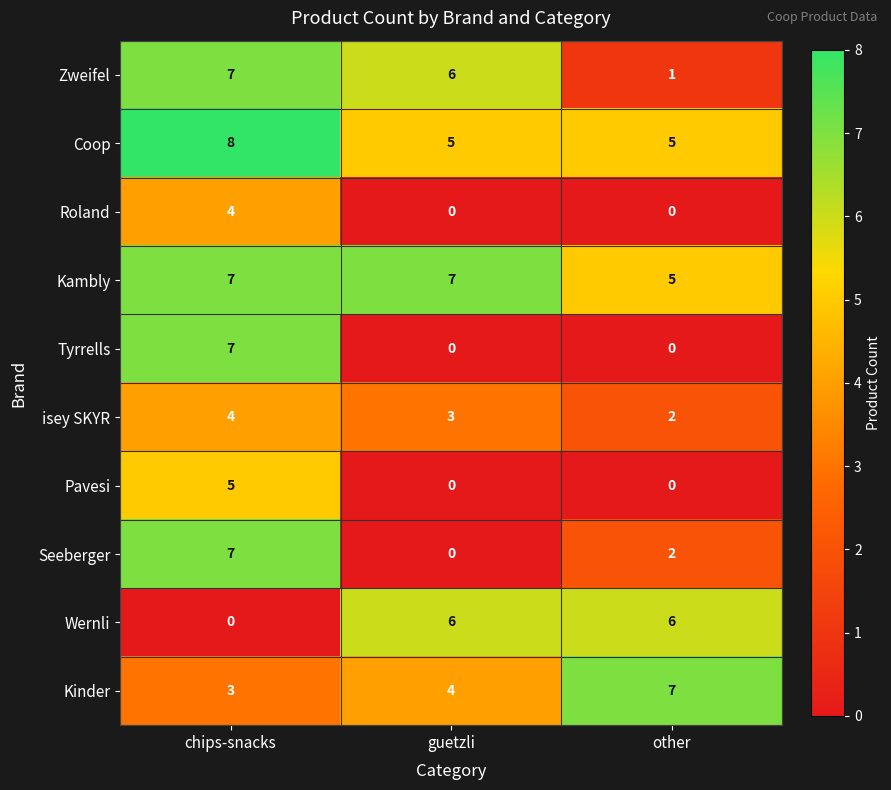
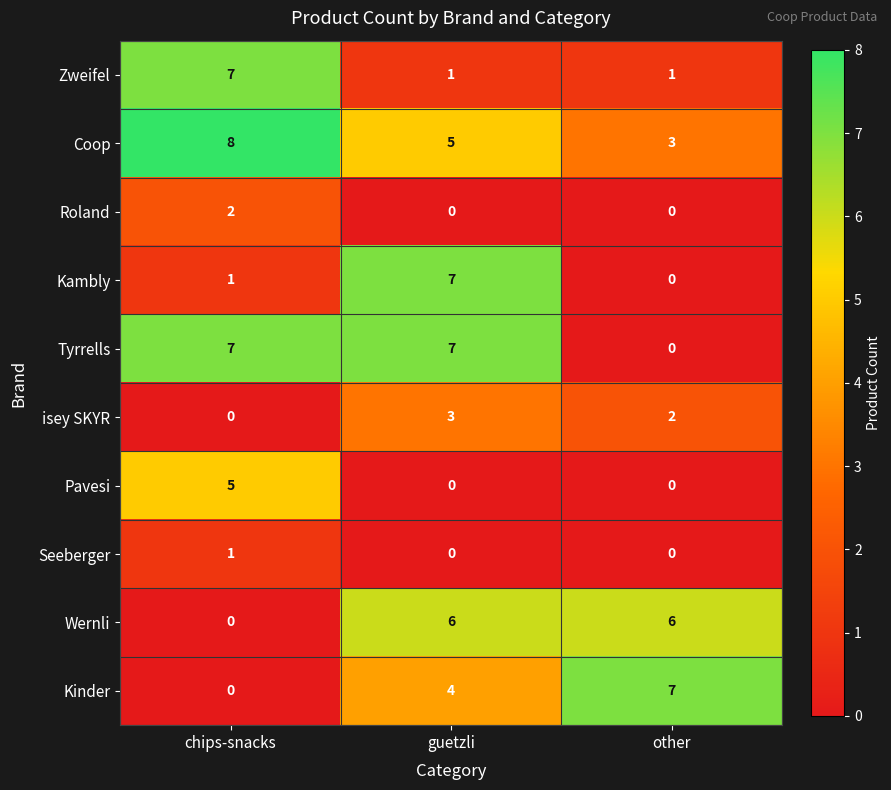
  {
    "Zweifel": {
      "chips-snacks": 7,
-     "guetzli": 6,
+     "guetzli": 1,
      "other": 1
    },
    "Coop": {
      "chips-snacks": 8,
      "guetzli": 5,
-     "other": 5
+     "other": 3
    },
    "Roland": {
-     "chips-snacks": 4,
+     "chips-snacks": 2,
      "guetzli": 0,
      "other": 0
    },
    "Kambly": {
-     "chips-snacks": 7,
+     "chips-snacks": 1,
      "guetzli": 7,
-     "other": 5
+     "other": 0
    },
    "Tyrrells": {
      "chips-snacks": 7,
-     "guetzli": 0,
+     "guetzli": 7,
      "other": 0
    },
    "isey SKYR": {
-     "chips-snacks": 4,
+     "chips-snacks": 0,
      "guetzli": 3,
      "other": 2
    },
    "Pavesi": {
      "chips-snacks": 5,
      "guetzli": 0,
      "other": 0
    },
    "Seeberger": {
-     "chips-snacks": 7,
+     "chips-snacks": 1,
      "guetzli": 0,
-     "other": 2
+     "other": 0
    },
    "Wernli": {
      "chips-snacks": 0,
      "guetzli": 6,
      "other": 6
    },
    "Kinder": {
-     "chips-snacks": 3,
+     "chips-snacks": 0,
      "guetzli": 4,
      "other": 7
    }
  }
